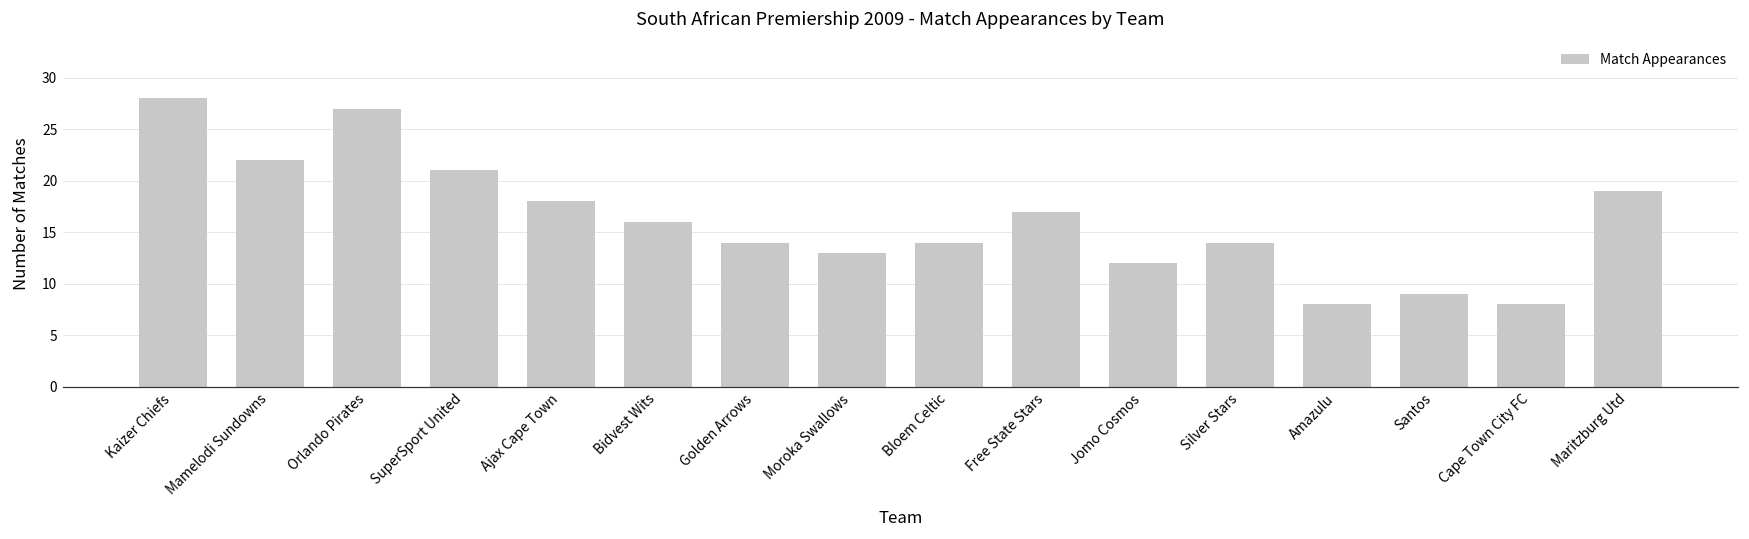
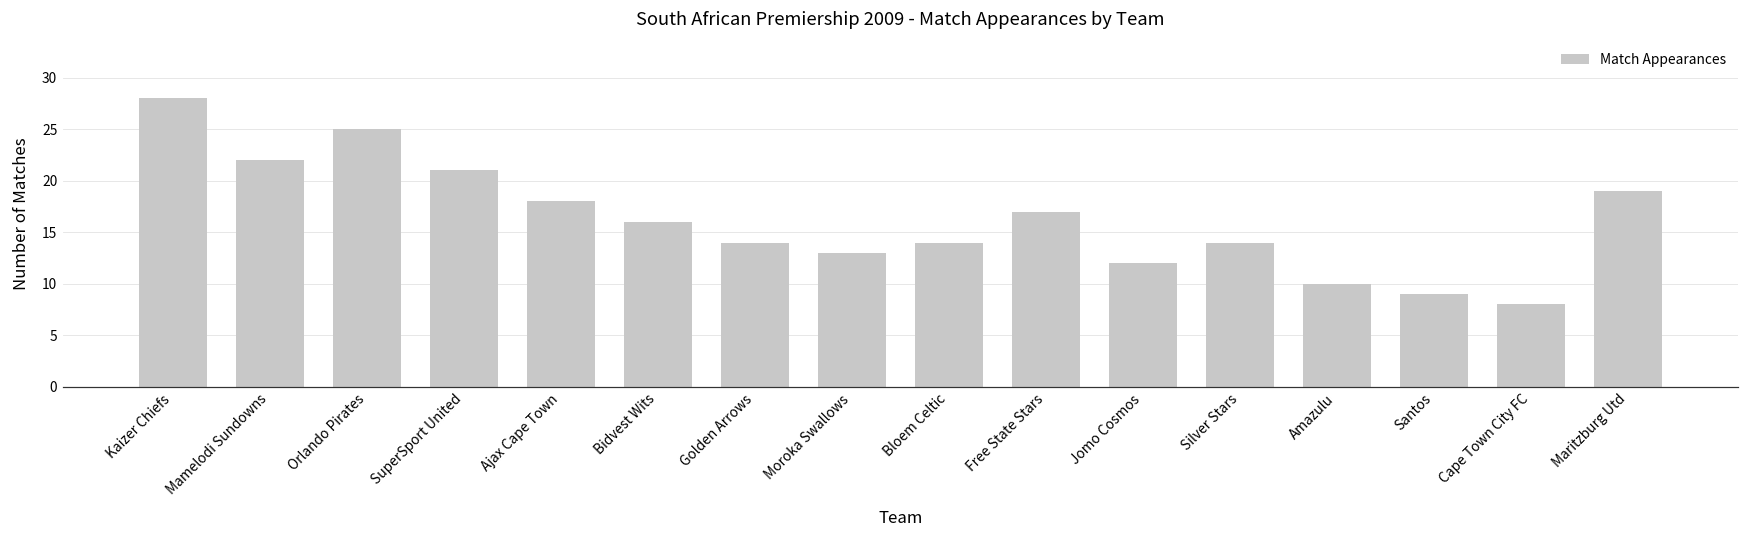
  {
    "Kaizer Chiefs": 28,
    "Mamelodi Sundowns": 22,
-   "Orlando Pirates": 27,
+   "Orlando Pirates": 25,
    "SuperSport United": 21,
    "Ajax Cape Town": 18,
    "Bidvest Wits": 16,
    "Golden Arrows": 14,
    "Moroka Swallows": 13,
    "Bloem Celtic": 14,
    "Free State Stars": 17,
    "Jomo Cosmos": 12,
    "Silver Stars": 14,
-   "Amazulu": 8,
+   "Amazulu": 10,
    "Santos": 9,
    "Cape Town City FC": 8,
    "Maritzburg Utd": 19
  }
